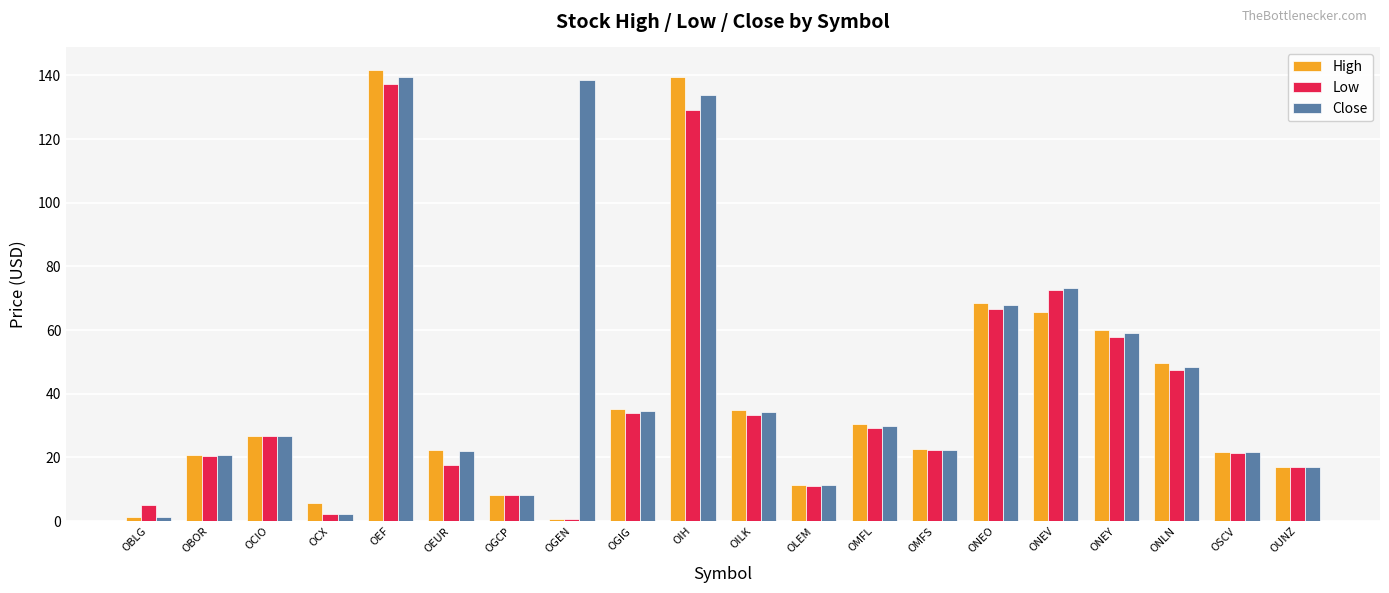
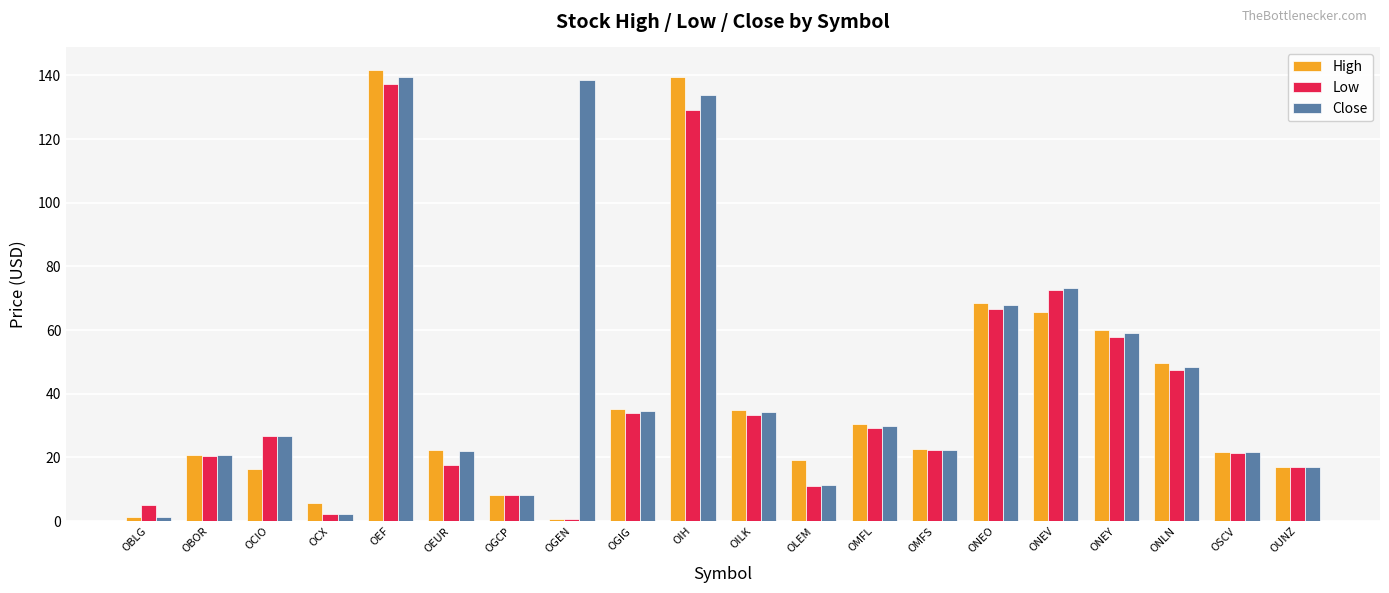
  {
    "High": {
      "OBLG": 1,
      "OBOR": 21,
-     "OCIO": 27,
+     "OCIO": 16,
      "OCX": 6,
      "OEF": 142,
      "OEUR": 22,
      "OGCP": 8,
      "OGIG": 35,
      "OIH": 140,
      "OILK": 35,
-     "OLEM": 11,
+     "OLEM": 19,
      "OMFL": 31,
      "OMFS": 23,
      "ONEO": 69,
      "ONEV": 66,
      "ONEY": 60,
      "ONLN": 50,
      "OSCV": 22,
      "OUNZ": 17
    },
    "Low": {
      "OBLG": 5,
      "OBOR": 21,
      "OCIO": 27,
      "OCX": 2,
      "OEF": 137,
      "OEUR": 17,
      "OGCP": 8,
      "OGIG": 34,
      "OIH": 129,
      "OILK": 33,
      "OLEM": 11,
      "OMFL": 29,
      "OMFS": 22,
      "ONEO": 67,
      "ONEV": 73,
      "ONEY": 58,
      "ONLN": 47,
      "OSCV": 21,
      "OUNZ": 17
    },
    "Close": {
      "OBLG": 1,
      "OBOR": 21,
      "OCIO": 27,
      "OCX": 2,
      "OEF": 140,
      "OEUR": 22,
      "OGCP": 8,
      "OGEN": 139,
      "OGIG": 35,
      "OIH": 134,
      "OILK": 34,
      "OLEM": 11,
      "OMFL": 30,
      "OMFS": 22,
      "ONEO": 68,
      "ONEV": 73,
      "ONEY": 59,
      "ONLN": 48,
      "OSCV": 22,
      "OUNZ": 17
    }
  }
